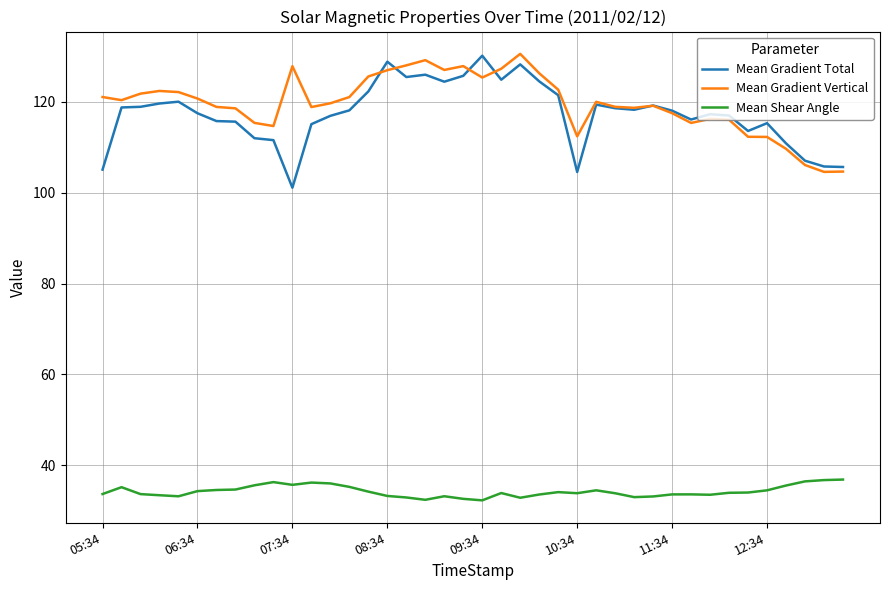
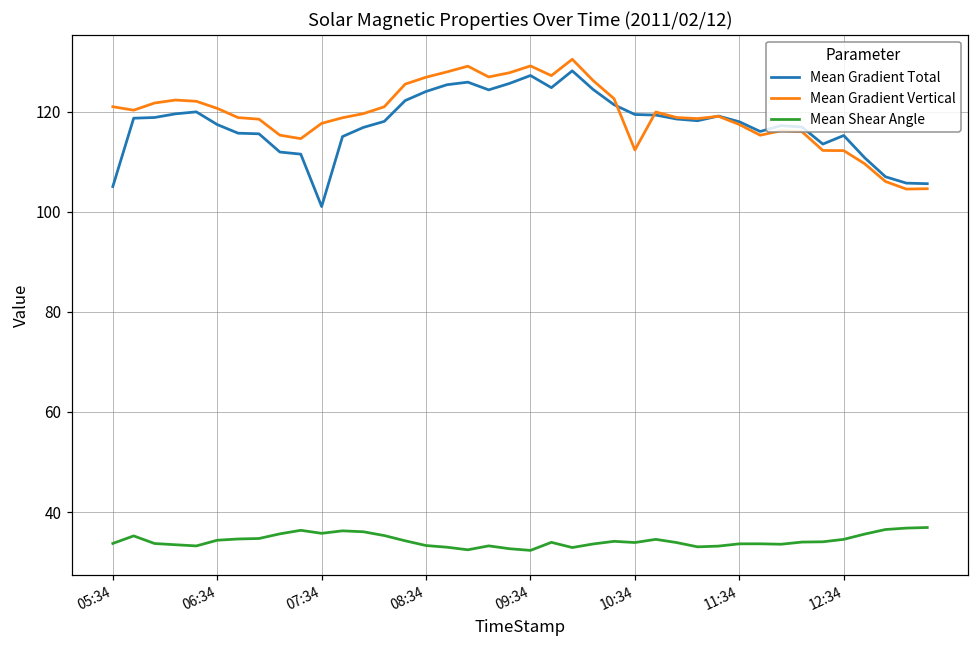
  {
    "Mean Gradient Total": {
      "05:34": 105,
      "06:34": 117,
      "07:34": 101,
-     "08:34": 129,
-     "09:34": 130,
-     "10:34": 105,
+     "08:34": 124,
+     "09:34": 127,
+     "10:34": 119,
      "12:34": 115
    },
    "Mean Gradient Vertical": {
      "05:34": 121,
      "06:34": 121,
-     "07:34": 128,
+     "07:34": 118,
      "08:34": 127,
-     "09:34": 125,
+     "09:34": 129,
      "10:34": 112,
      "12:34": 112
    },
    "Mean Shear Angle": {
      "05:34": 34,
      "06:34": 34,
      "07:34": 36,
      "08:34": 33,
      "09:34": 32,
      "10:34": 34,
      "11:34": 34,
      "12:34": 35
    }
  }
